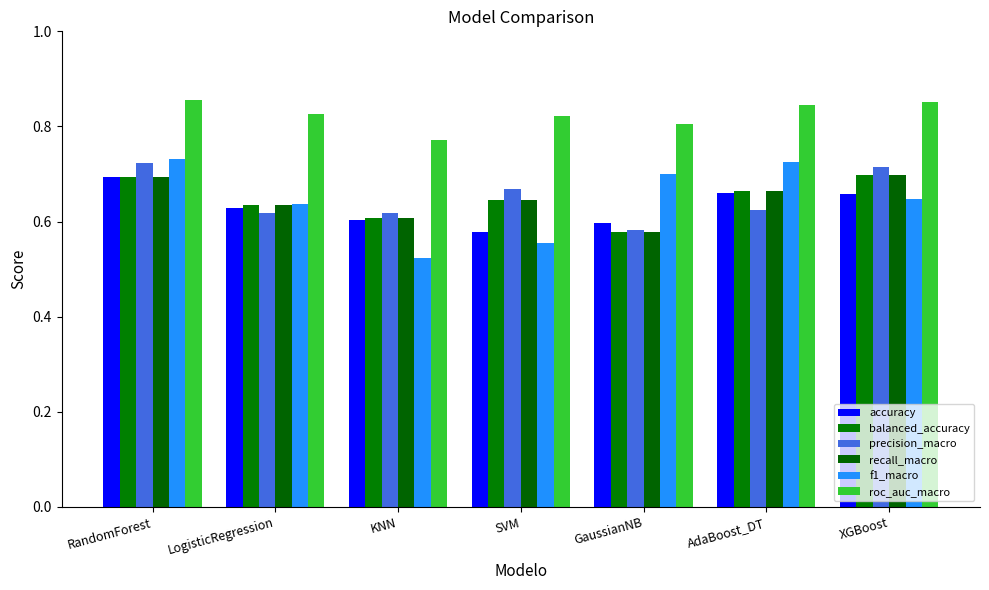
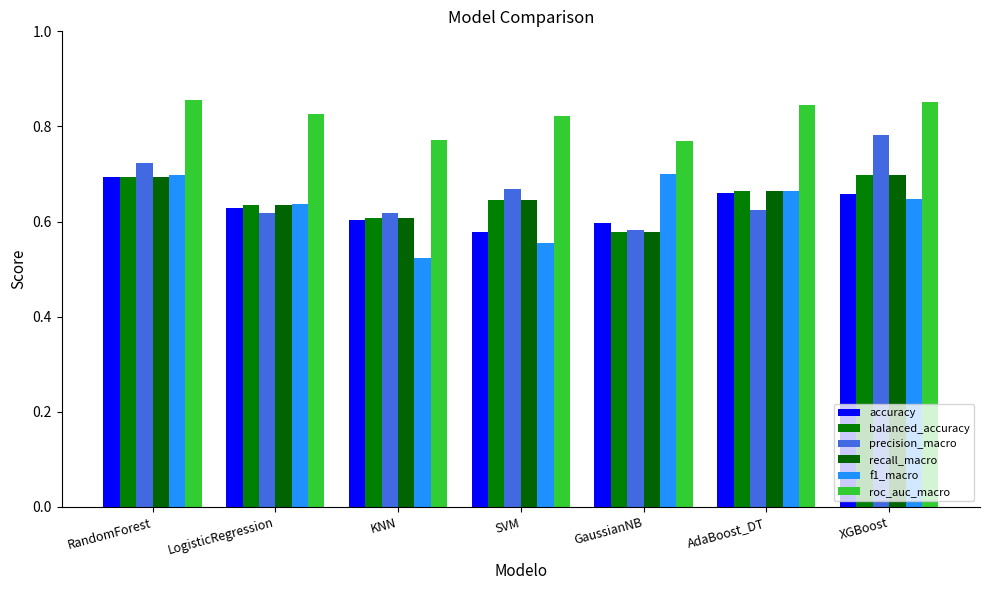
  {
    "accuracy": {
      "RandomForest": 0.69,
      "LogisticRegression": 0.63,
      "KNN": 0.60,
      "SVM": 0.58,
      "GaussianNB": 0.60,
      "AdaBoost_DT": 0.66,
      "XGBoost": 0.66
    },
    "precision_macro": {
      "RandomForest": 0.72,
      "LogisticRegression": 0.62,
      "KNN": 0.62,
      "SVM": 0.67,
      "GaussianNB": 0.58,
      "AdaBoost_DT": 0.63,
-     "XGBoost": 0.71
+     "XGBoost": 0.78
    },
    "f1_macro": {
-     "RandomForest": 0.73,
+     "RandomForest": 0.70,
      "LogisticRegression": 0.64,
      "KNN": 0.52,
      "SVM": 0.55,
      "GaussianNB": 0.70,
-     "AdaBoost_DT": 0.73,
+     "AdaBoost_DT": 0.67,
      "XGBoost": 0.65
    },
    "roc_auc_macro": {
      "RandomForest": 0.86,
      "LogisticRegression": 0.83,
      "KNN": 0.77,
      "SVM": 0.82,
-     "GaussianNB": 0.81,
+     "GaussianNB": 0.77,
      "AdaBoost_DT": 0.85,
      "XGBoost": 0.85
    }
  }
